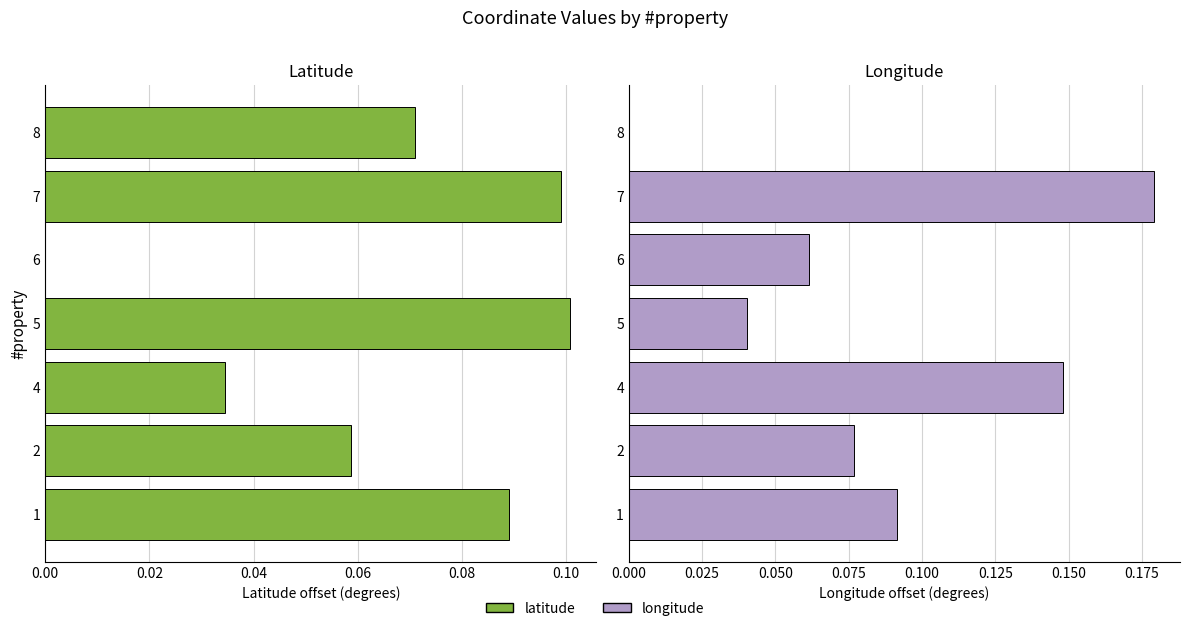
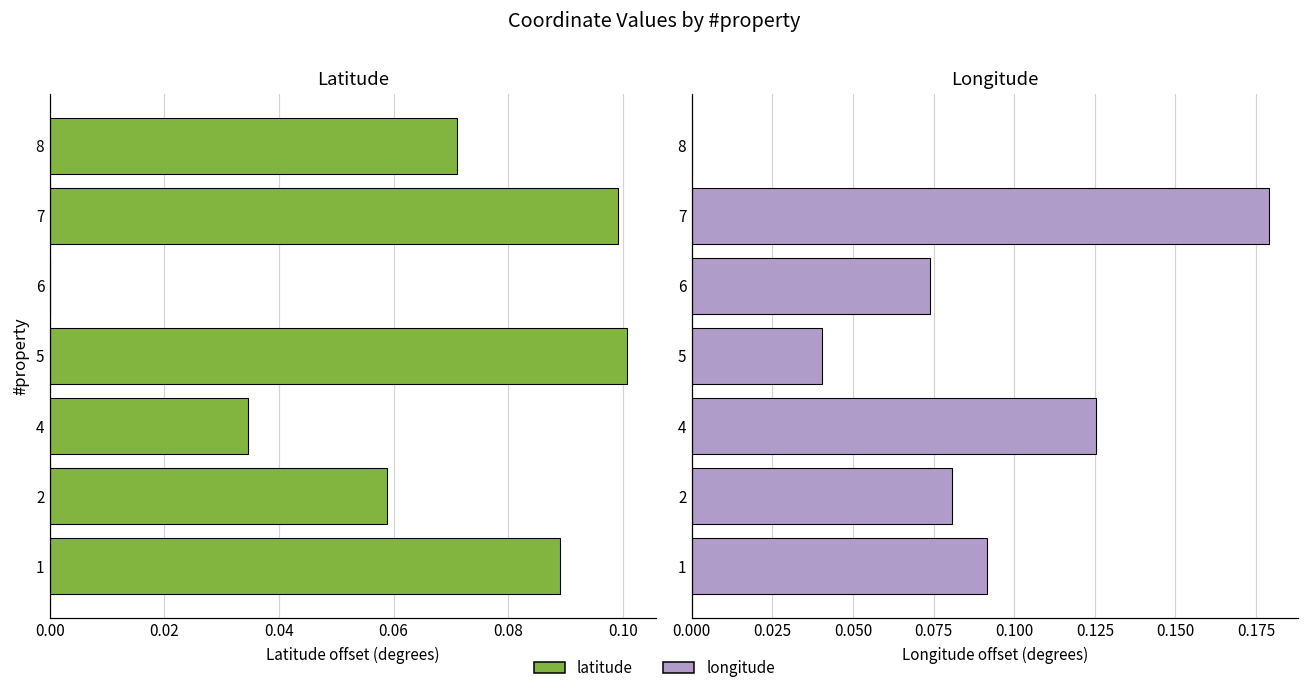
  {
    "Latitude": {
      "8": 0.071,
      "7": 0.099,
      "6": 0.000,
      "5": 0.101,
      "4": 0.035,
      "2": 0.059,
      "1": 0.089
    },
    "Longitude": {
      "8": 0.000,
      "7": 0.179,
-     "6": 0.061,
+     "6": 0.074,
      "5": 0.040,
-     "4": 0.148,
-     "2": 0.077,
+     "4": 0.125,
+     "2": 0.081,
      "1": 0.092
    }
  }
